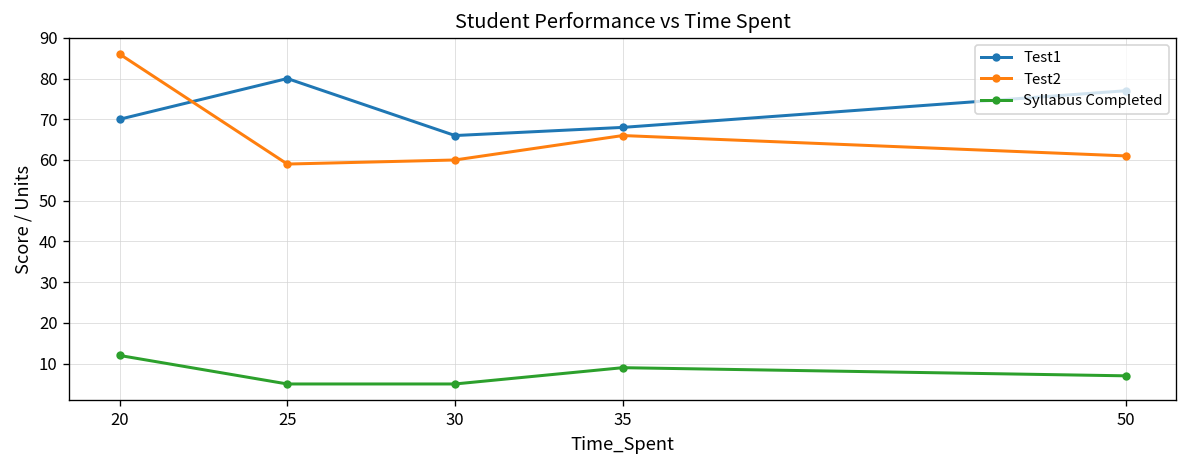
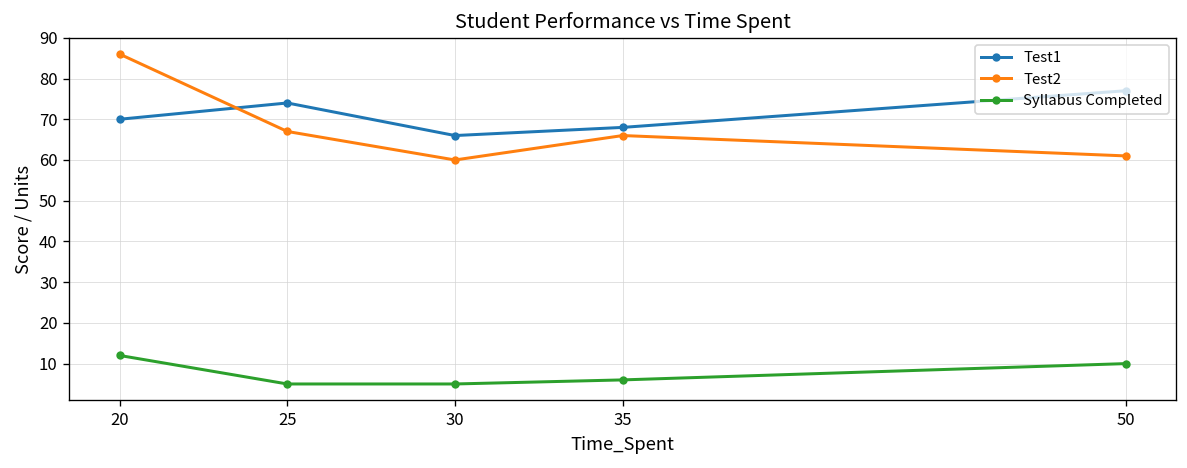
  {
    "Test1": {
      "20": 70,
-     "25": 80,
+     "25": 74,
      "30": 66,
      "35": 68
    },
    "Test2": {
      "20": 86,
-     "25": 59,
+     "25": 67,
      "30": 60,
      "35": 66,
      "50": 61
    },
    "Syllabus Completed": {
      "20": 12,
      "25": 5,
      "30": 5,
-     "35": 9,
-     "50": 7
+     "35": 6,
+     "50": 10
    }
  }
